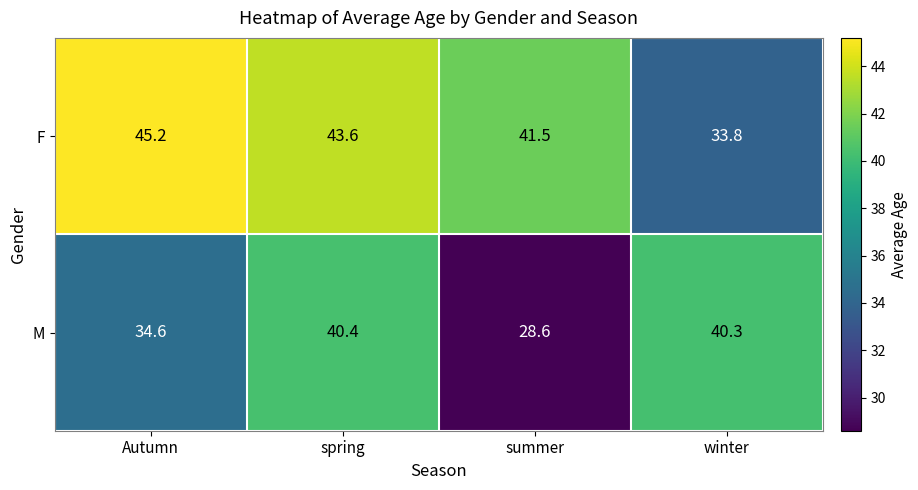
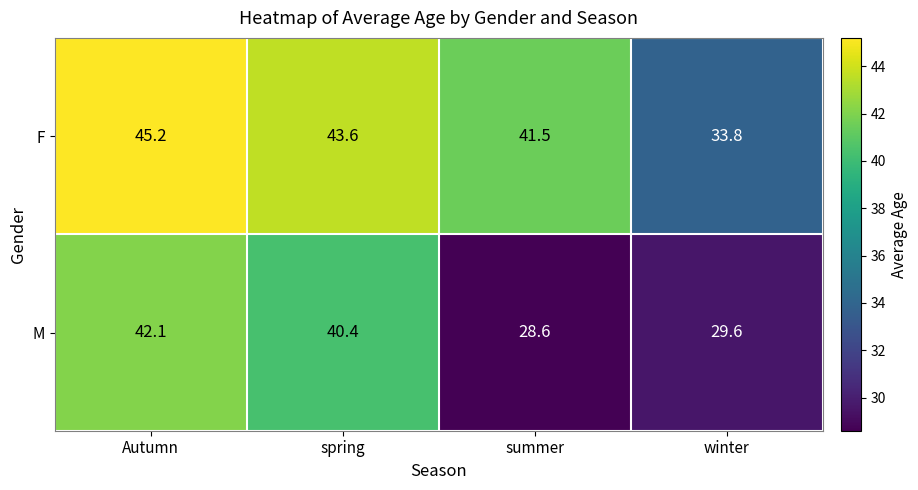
  {
    "F": {
      "Autumn": 45.2,
      "spring": 43.6,
      "summer": 41.5,
      "winter": 33.8
    },
    "M": {
-     "Autumn": 34.6,
+     "Autumn": 42.1,
      "spring": 40.4,
      "summer": 28.6,
-     "winter": 40.3
+     "winter": 29.6
    }
  }
